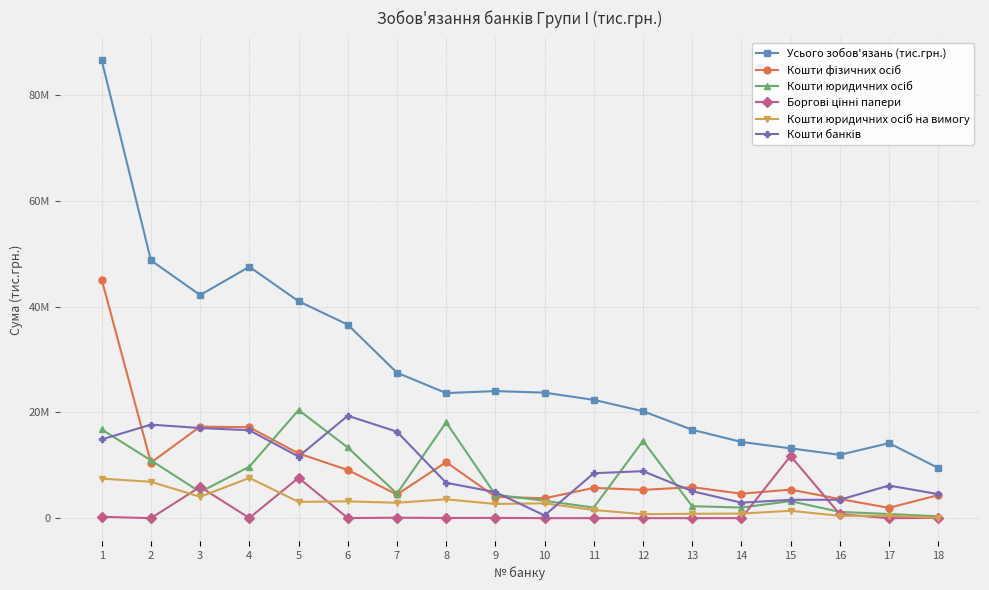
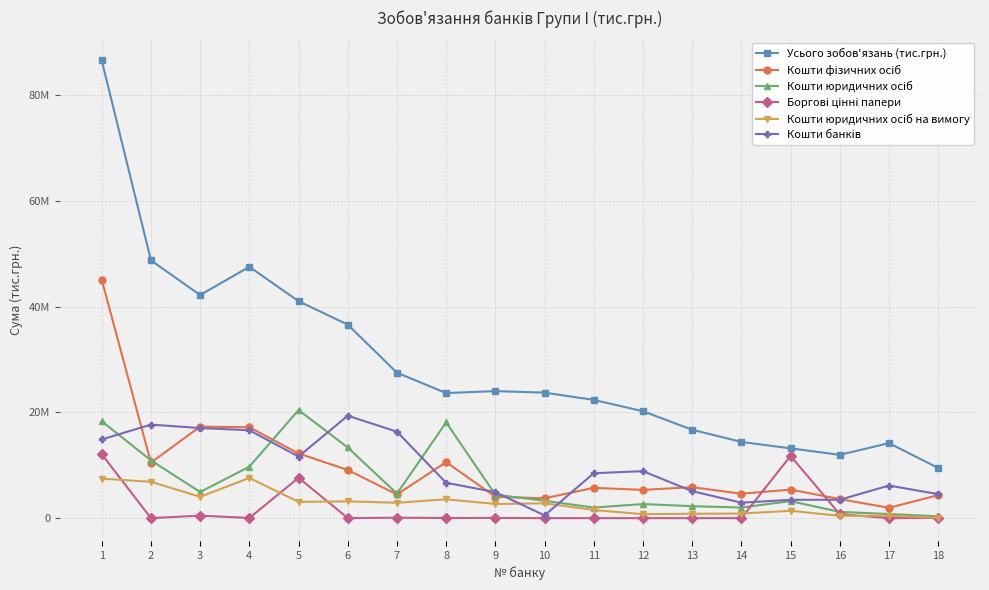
  {
    "Кошти юридичних осіб": {
-     "1": 17000000,
+     "1": 18000000,
      "3": 5000000,
      "4": 10000000,
      "5": 20000000,
      "6": 13000000,
      "8": 18000000,
-     "12": 15000000,
+     "12": 3000000,
      "13": 2000000,
      "14": 2000000
    },
    "Боргові цінні папери": {
-     "1": 0,
+     "1": 12000000,
      "2": 0,
-     "3": 6000000,
+     "3": 0,
      "4": 0,
      "5": 8000000,
      "6": 0,
      "7": 0,
      "8": 0,
      "9": 0,
      "10": 0,
      "11": 0,
      "12": 0,
      "13": 0,
      "14": 0,
      "15": 12000000
    }
  }
